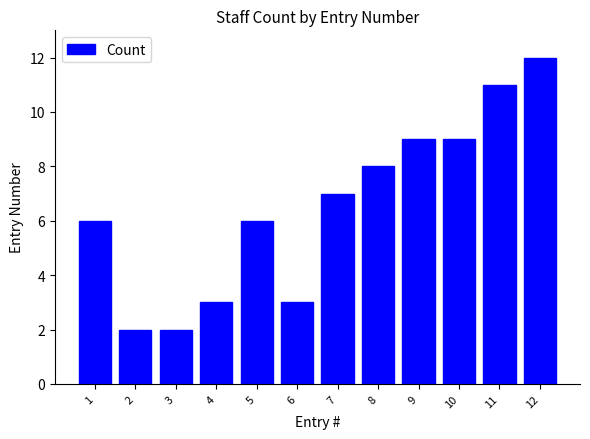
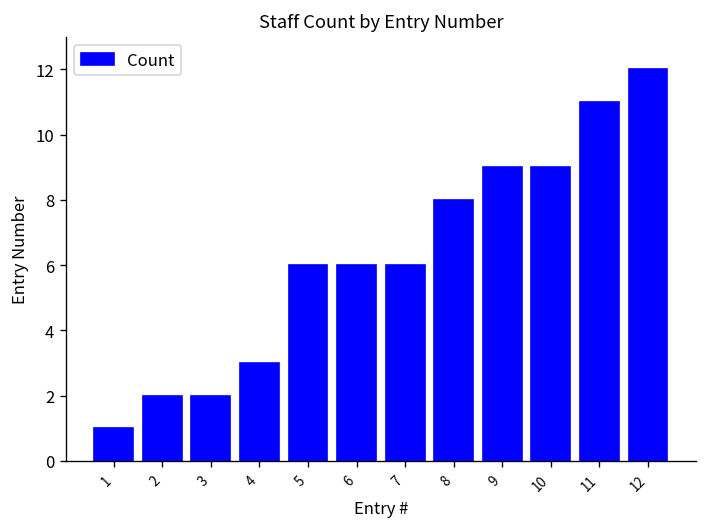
  {
-   "1": 6,
+   "1": 1,
    "2": 2,
    "3": 2,
    "4": 3,
    "5": 6,
-   "6": 3,
-   "7": 7,
+   "6": 6,
+   "7": 6,
    "8": 8,
    "9": 9,
    "10": 9,
    "11": 11,
    "12": 12
  }
